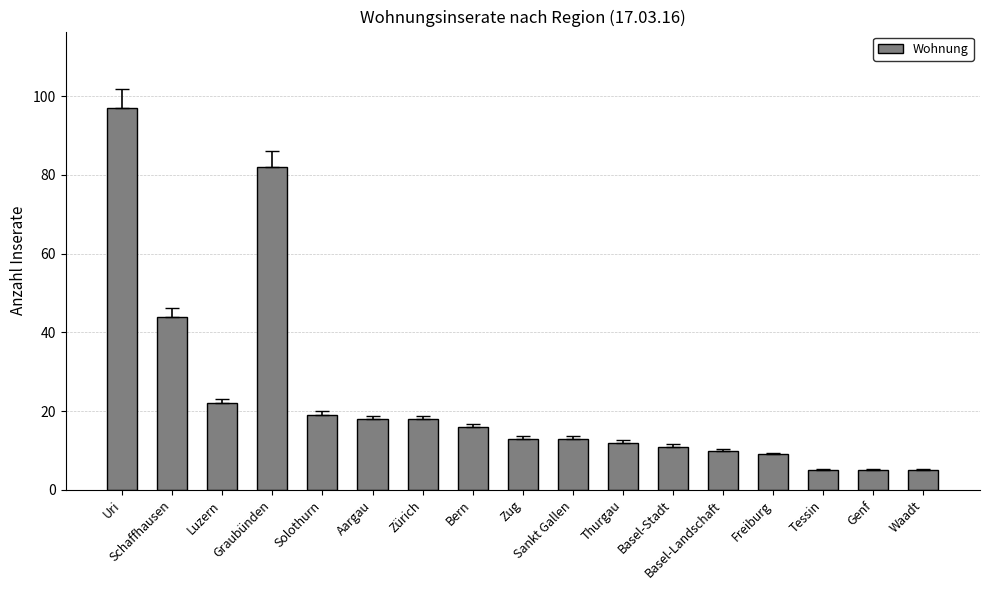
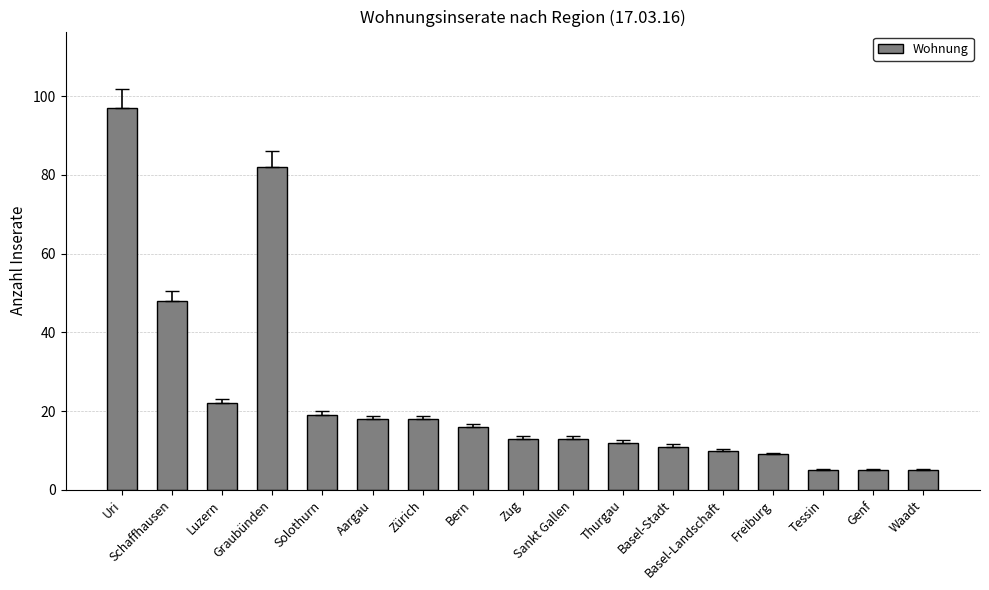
  {
    "Wohnung": {
      "Uri": 97,
-     "Schaffhausen": 44,
+     "Schaffhausen": 48,
      "Luzern": 22,
      "Graubünden": 82,
      "Solothurn": 19,
      "Aargau": 18,
      "Zürich": 18,
      "Bern": 16,
      "Zug": 13,
      "Sankt Gallen": 13,
      "Thurgau": 12,
      "Basel-Stadt": 11,
      "Basel-Landschaft": 10,
      "Freiburg": 9,
      "Tessin": 5,
      "Genf": 5,
      "Waadt": 5
    }
  }
